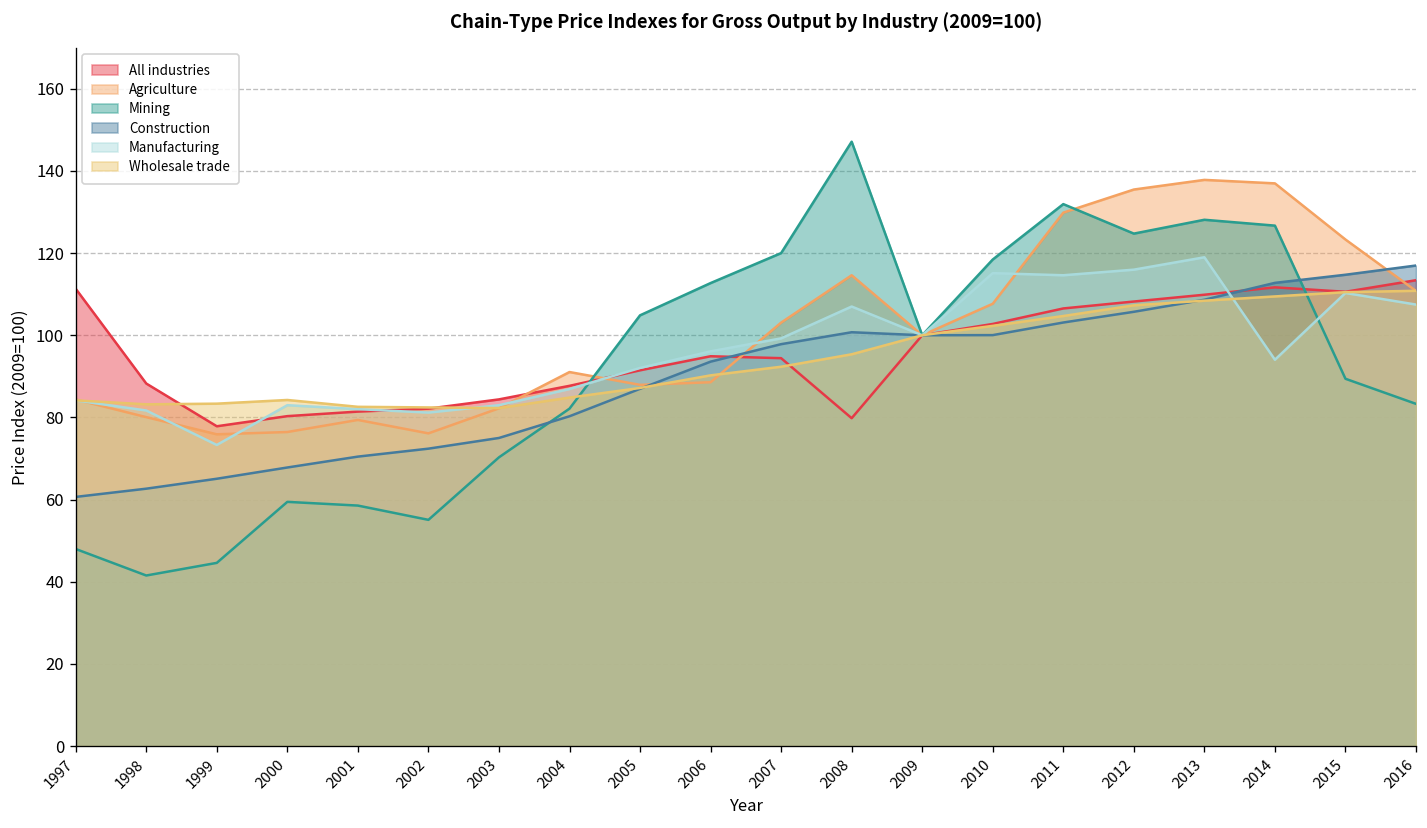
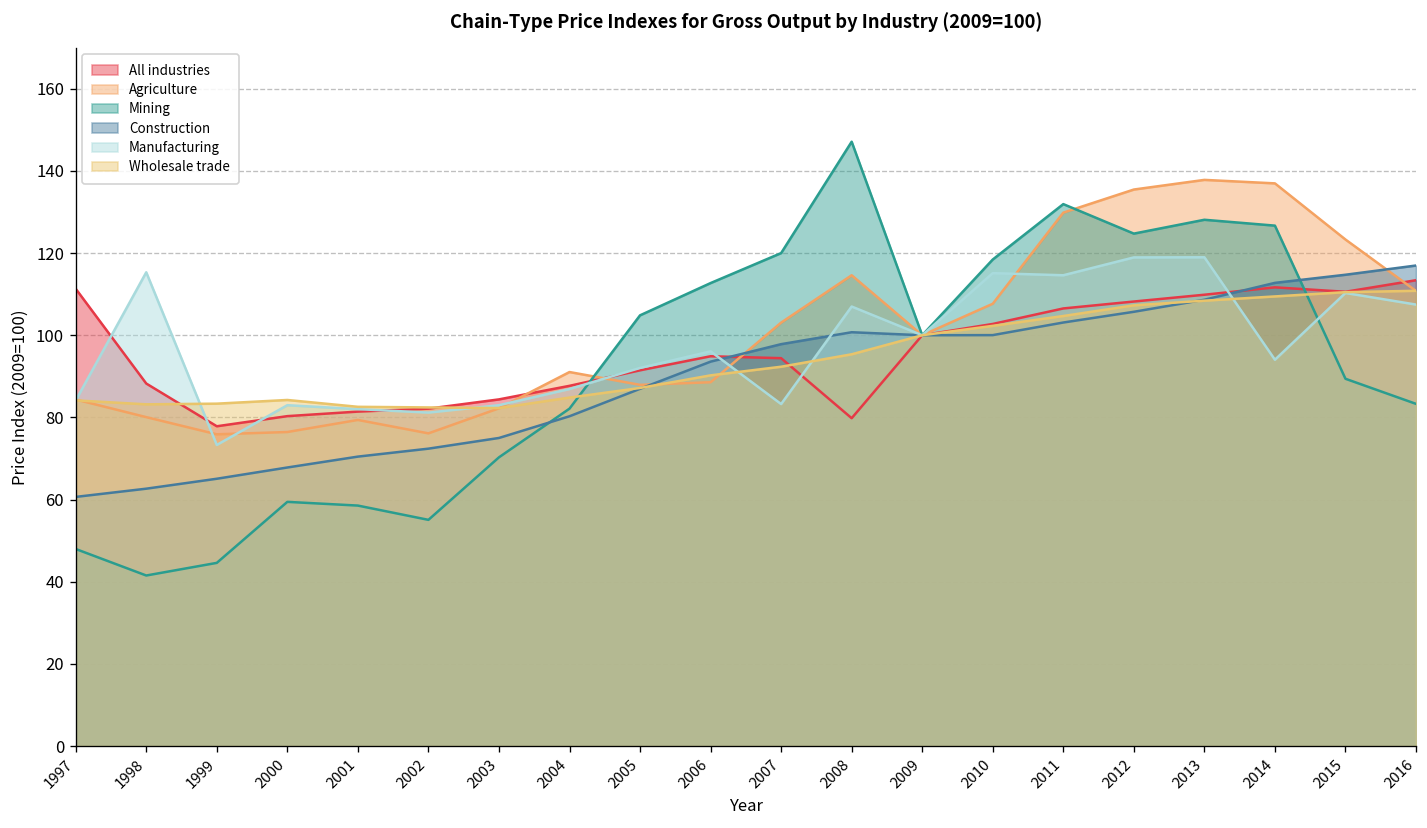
  {
    "All industries": {
      "1997": 111,
      "1998": 88,
      "1999": 78,
      "2000": 80,
      "2003": 84,
      "2004": 88,
      "2006": 95,
      "2007": 94,
      "2008": 80,
      "2011": 107,
      "2012": 108,
      "2013": 110,
      "2014": 112,
      "2016": 113
    },
    "Manufacturing": {
-     "1998": 82,
+     "1998": 115,
      "1999": 73,
      "2000": 83,
      "2002": 81,
      "2004": 87,
      "2006": 96,
-     "2007": 99,
+     "2007": 83,
      "2008": 107,
      "2010": 115,
      "2011": 115,
-     "2012": 116,
+     "2012": 119,
      "2013": 119,
      "2014": 94,
      "2016": 107
    }
  }
